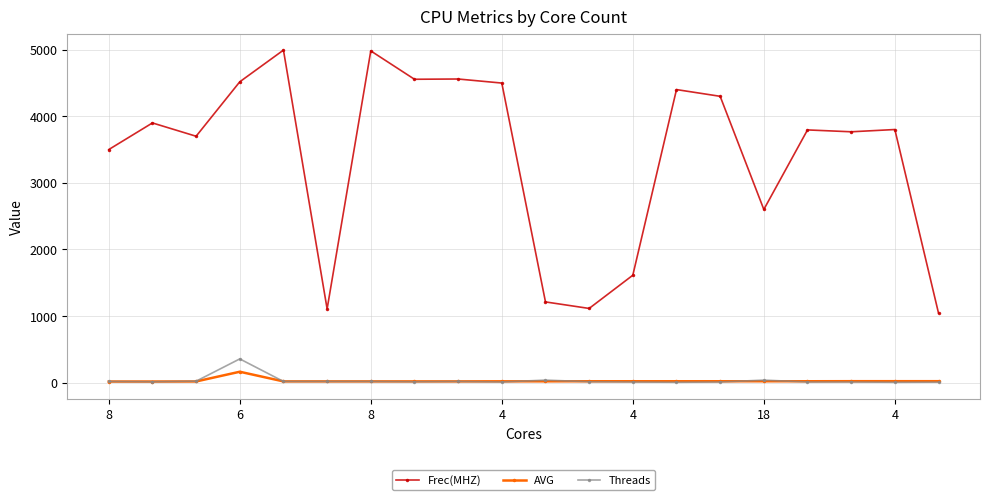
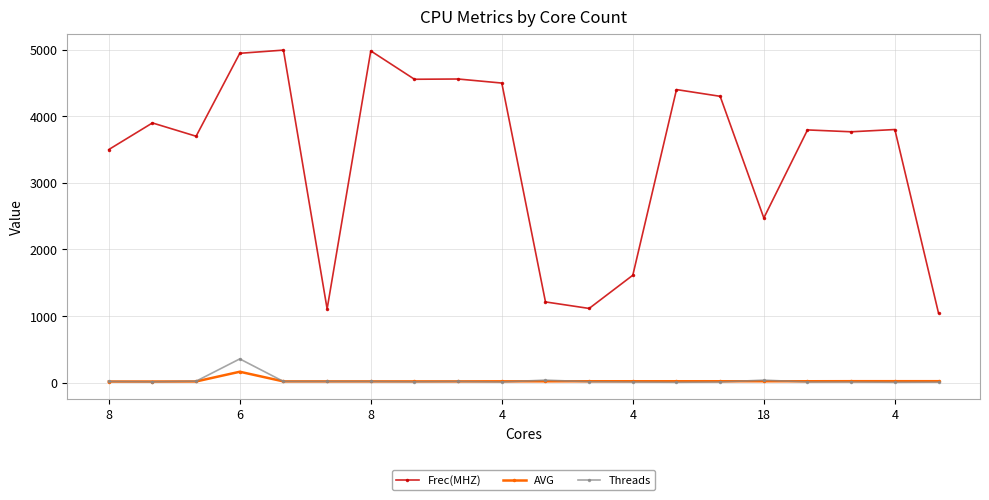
  {
    "Frec(MHZ)": {
-     "6": 4500,
-     "18": 2600
+     "6": 4900,
+     "18": 2500
    },
    "AVG": {
      "6": 200
    },
    "Threads": {
      "6": 400
    }
  }
